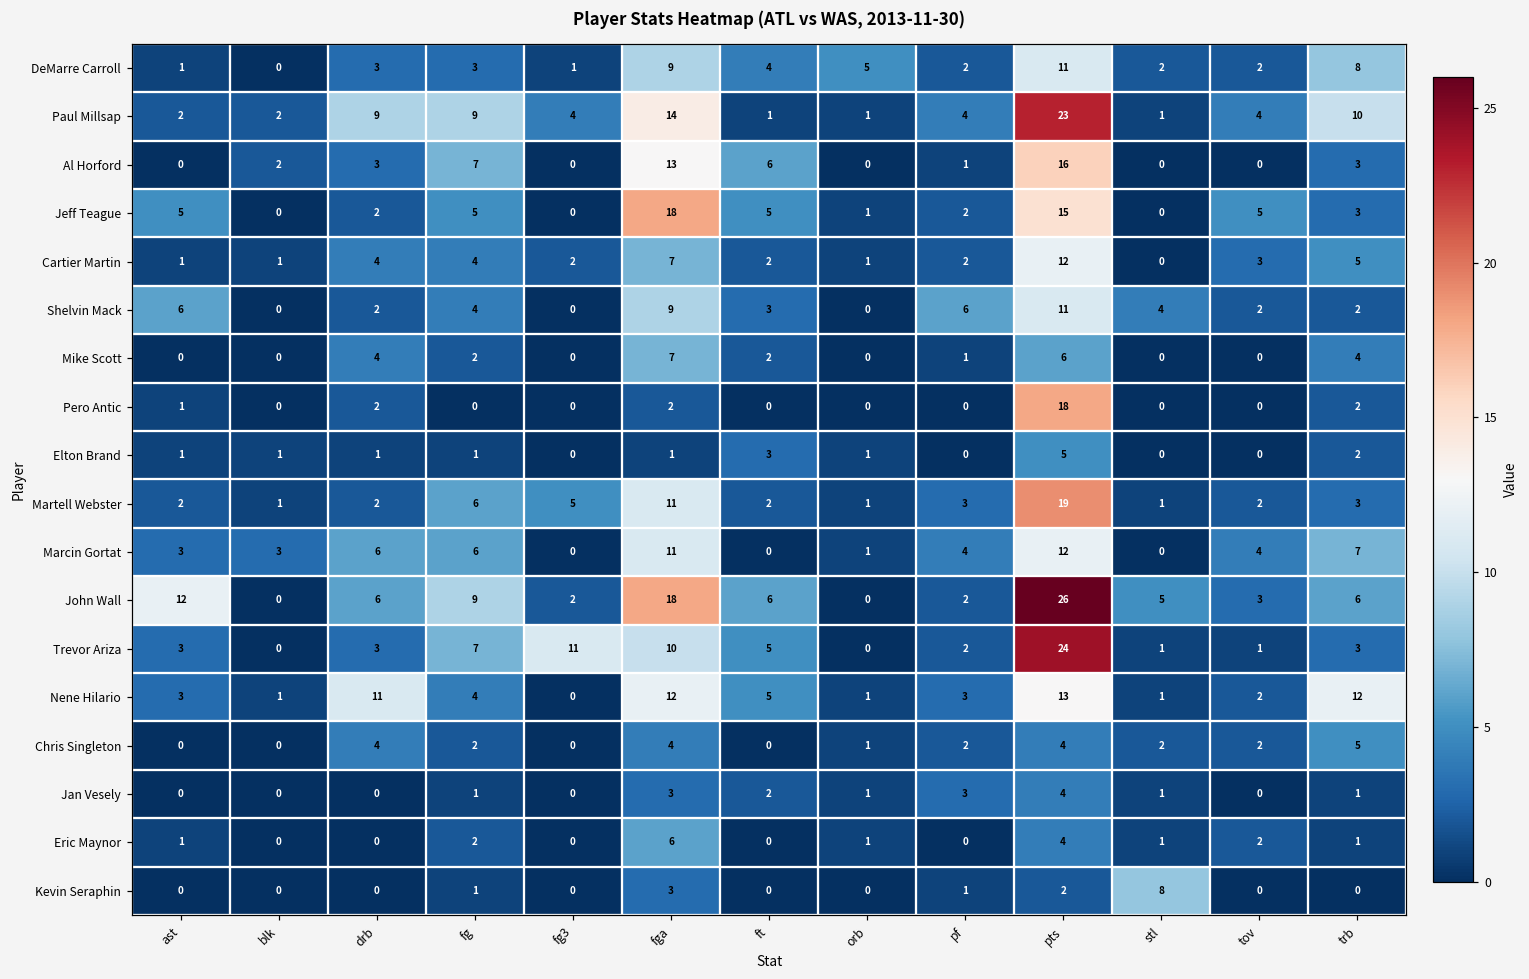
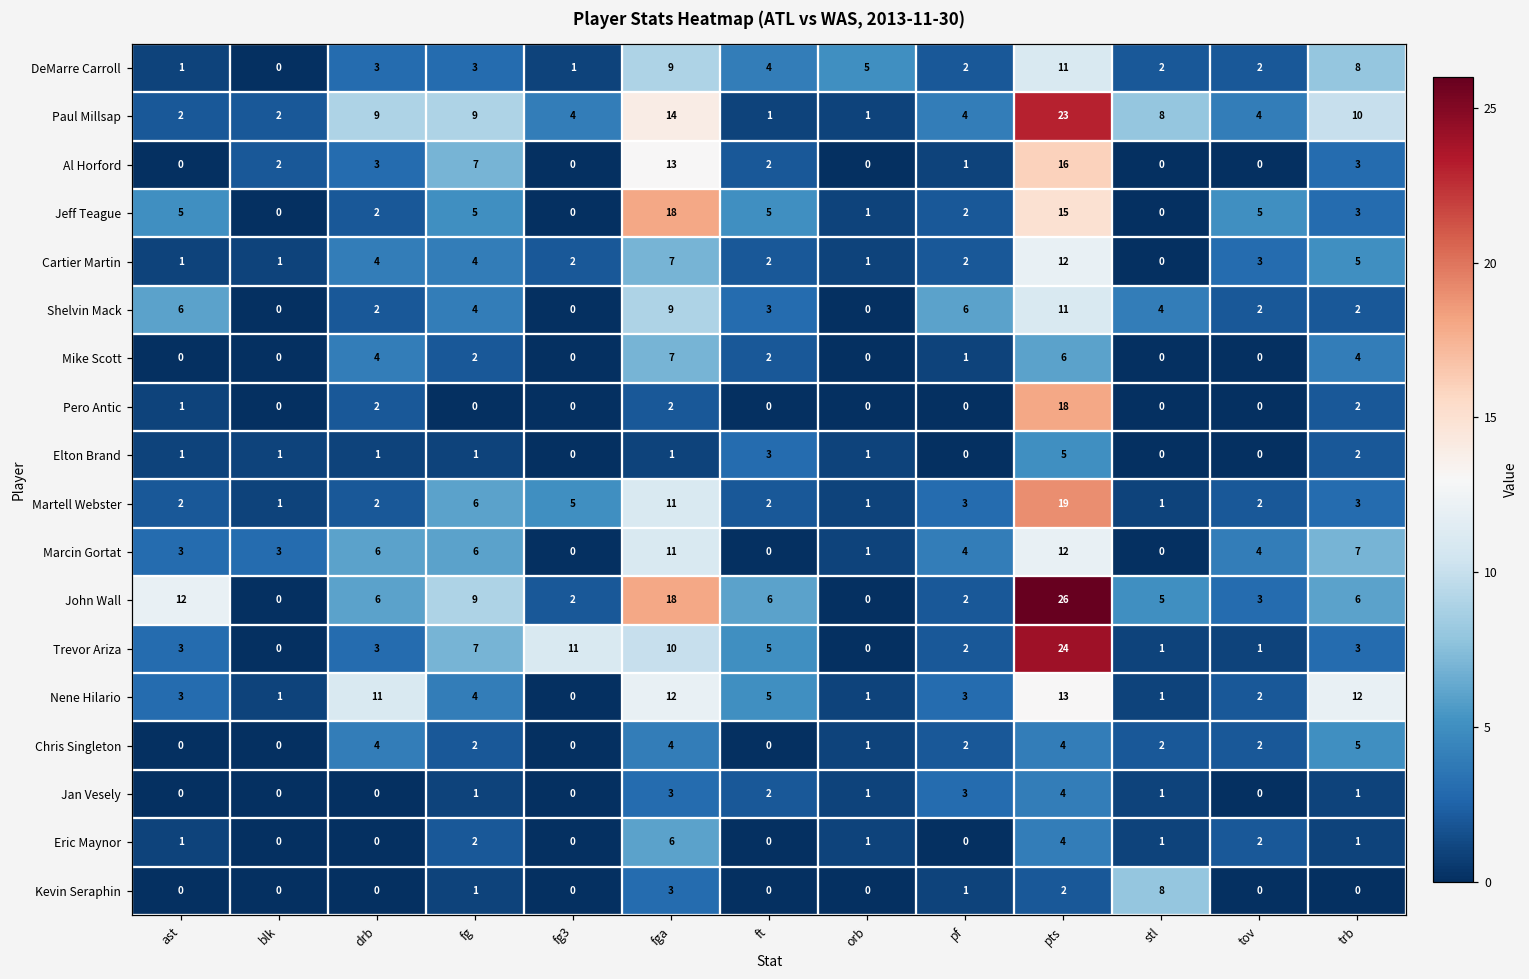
  {
    "Paul Millsap": {
      "ast": 2,
      "blk": 2,
      "drb": 9,
      "fg": 9,
      "fg3": 4,
      "fga": 14,
      "ft": 1,
      "orb": 1,
      "pf": 4,
      "pts": 23,
-     "stl": 1,
+     "stl": 8,
      "tov": 4,
      "trb": 10
    },
    "Al Horford": {
      "ast": 0,
      "blk": 2,
      "drb": 3,
      "fg": 7,
      "fg3": 0,
      "fga": 13,
-     "ft": 6,
+     "ft": 2,
      "orb": 0,
      "pf": 1,
      "pts": 16,
      "stl": 0,
      "tov": 0,
      "trb": 3
    }
  }
